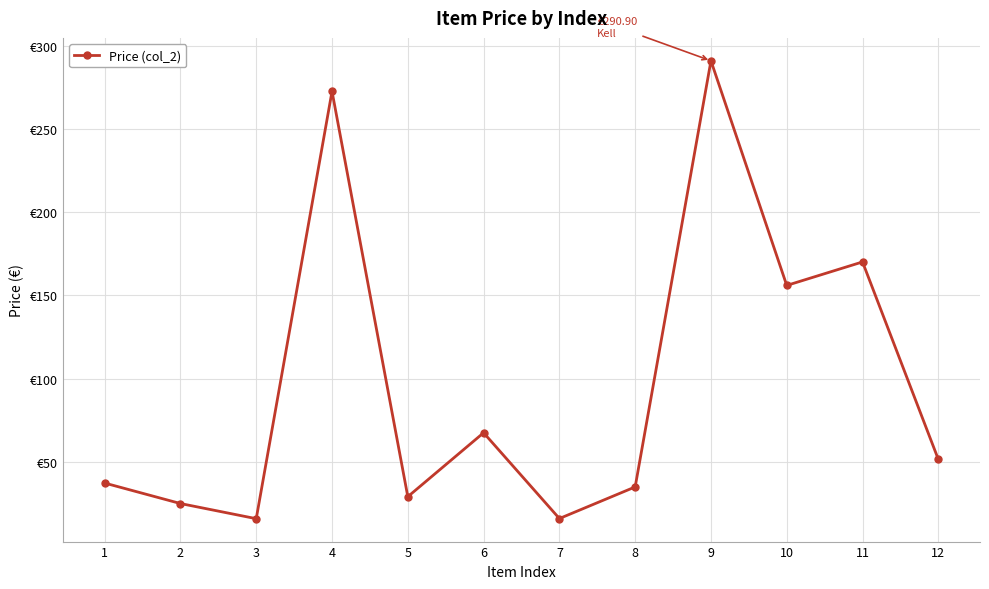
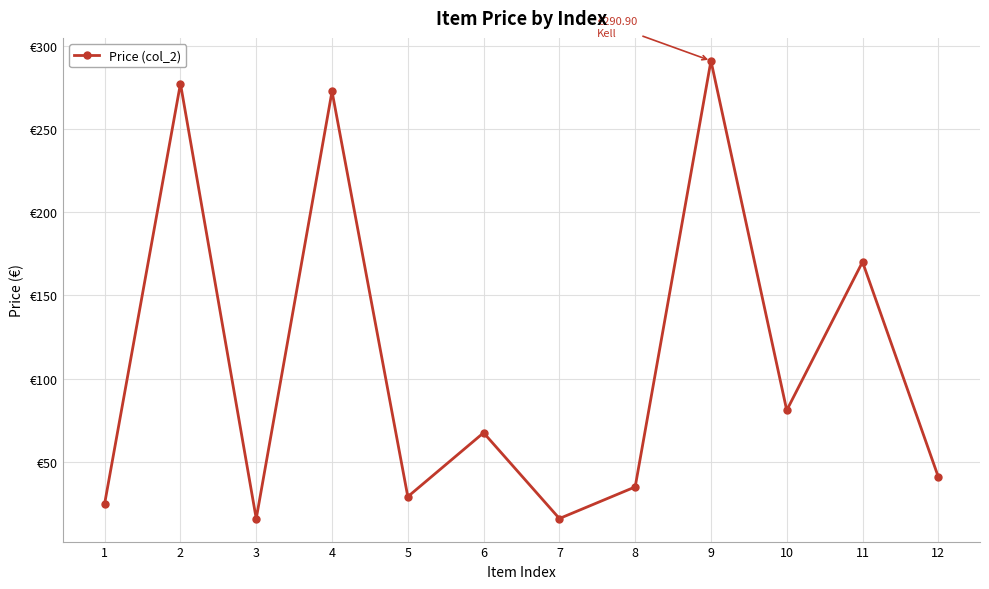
  {
-   "1": "€37",
-   "2": "€25",
+   "1": "€25",
+   "2": "€277",
    "3": "€16",
    "4": "€273",
    "5": "€29",
    "6": "€68",
    "7": "€16",
    "8": "€35",
-   "10": "€156",
+   "10": "€81",
    "11": "€170",
-   "12": "€52"
+   "12": "€41"
  }
